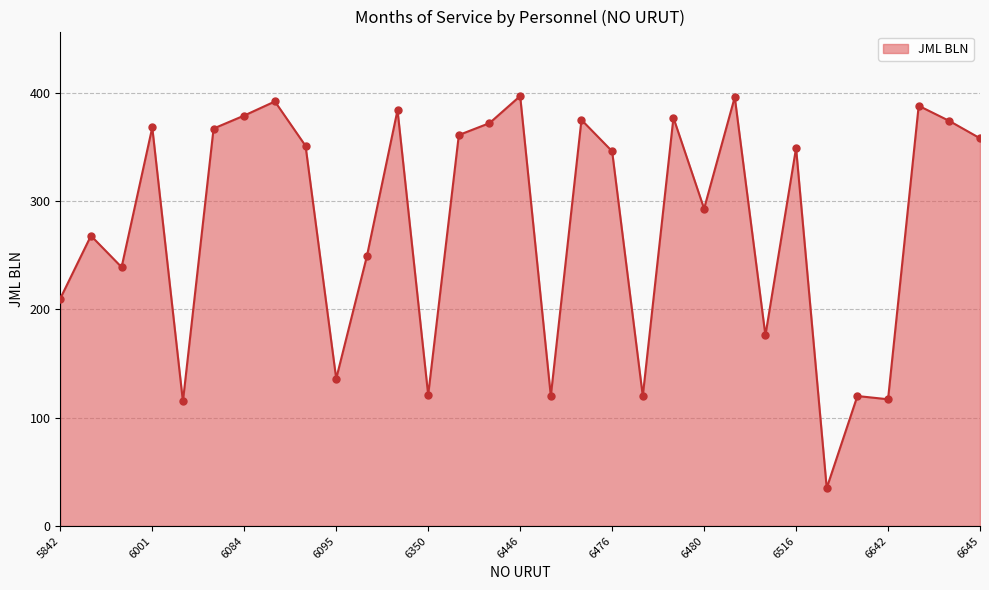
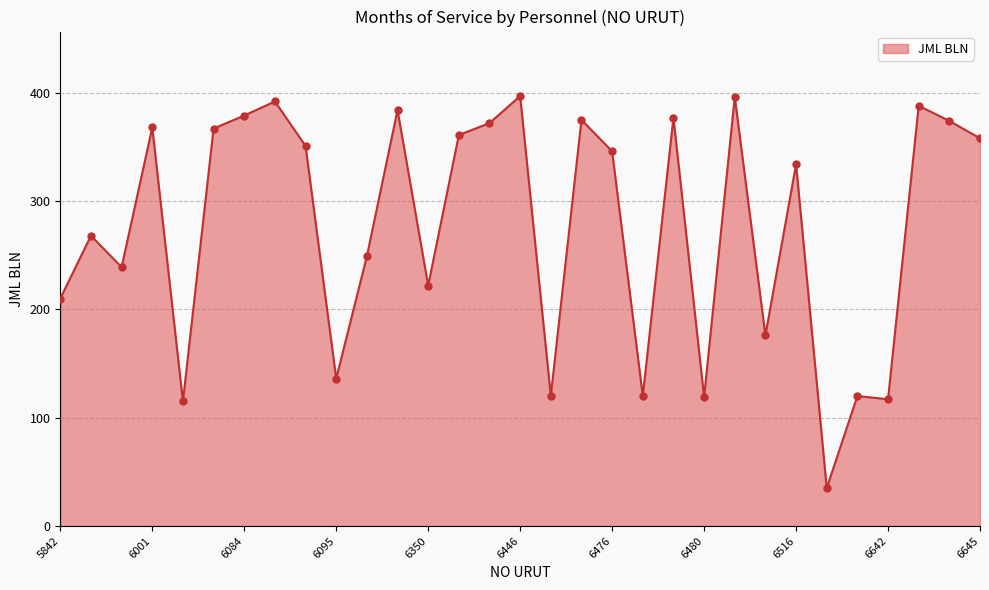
  {
    "5842": 210,
    "6001": 368,
    "6084": 379,
    "6095": 136,
-   "6350": 121,
+   "6350": 222,
    "6446": 397,
    "6476": 346,
-   "6480": 293,
-   "6516": 349,
+   "6480": 119,
+   "6516": 334,
    "6642": 117,
    "6645": 358
  }
